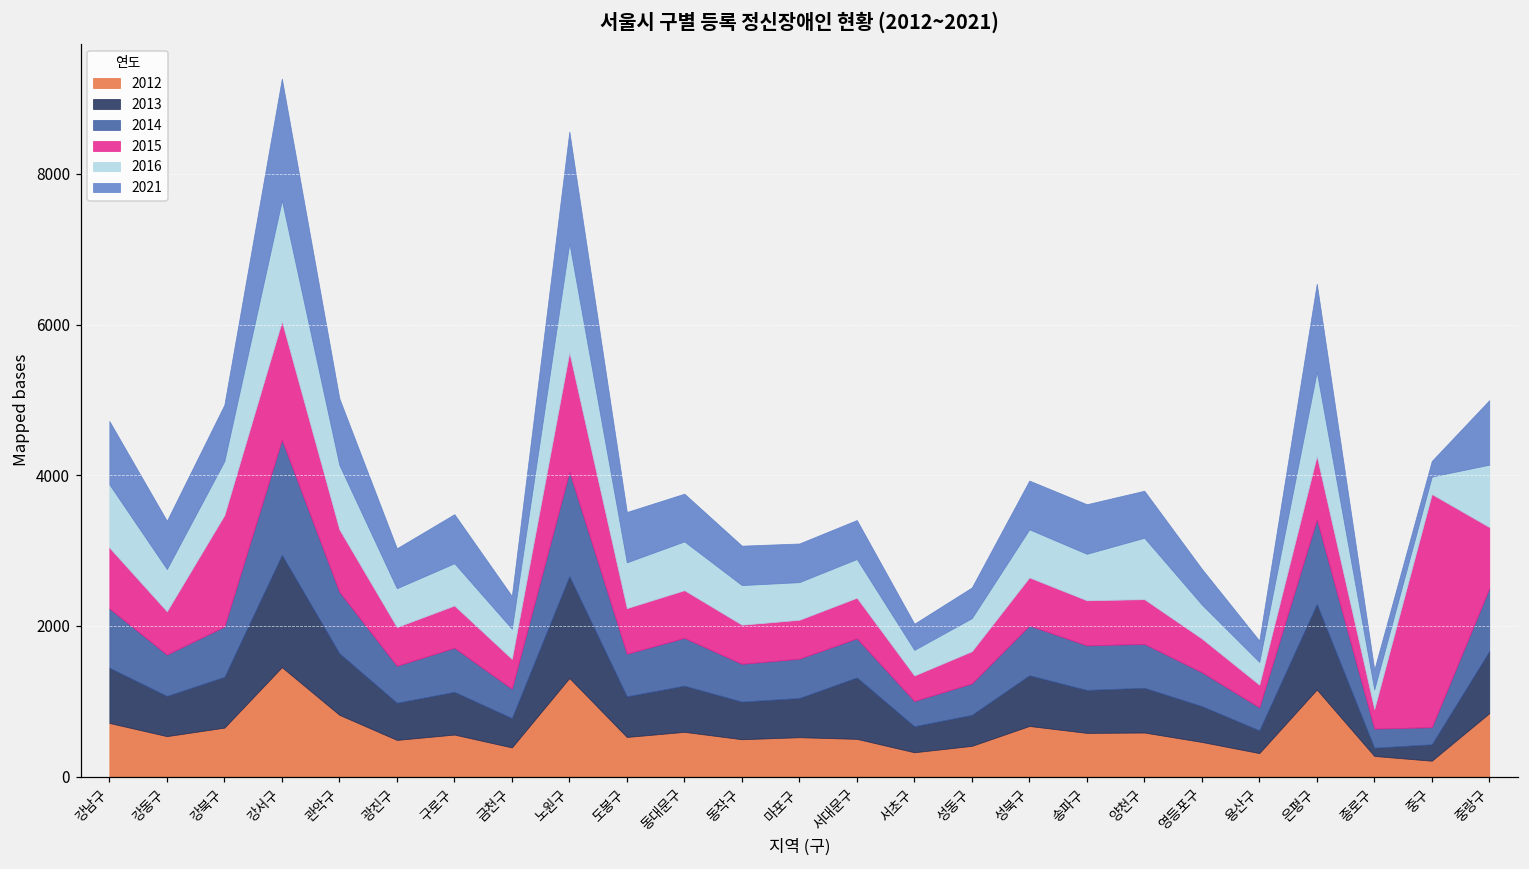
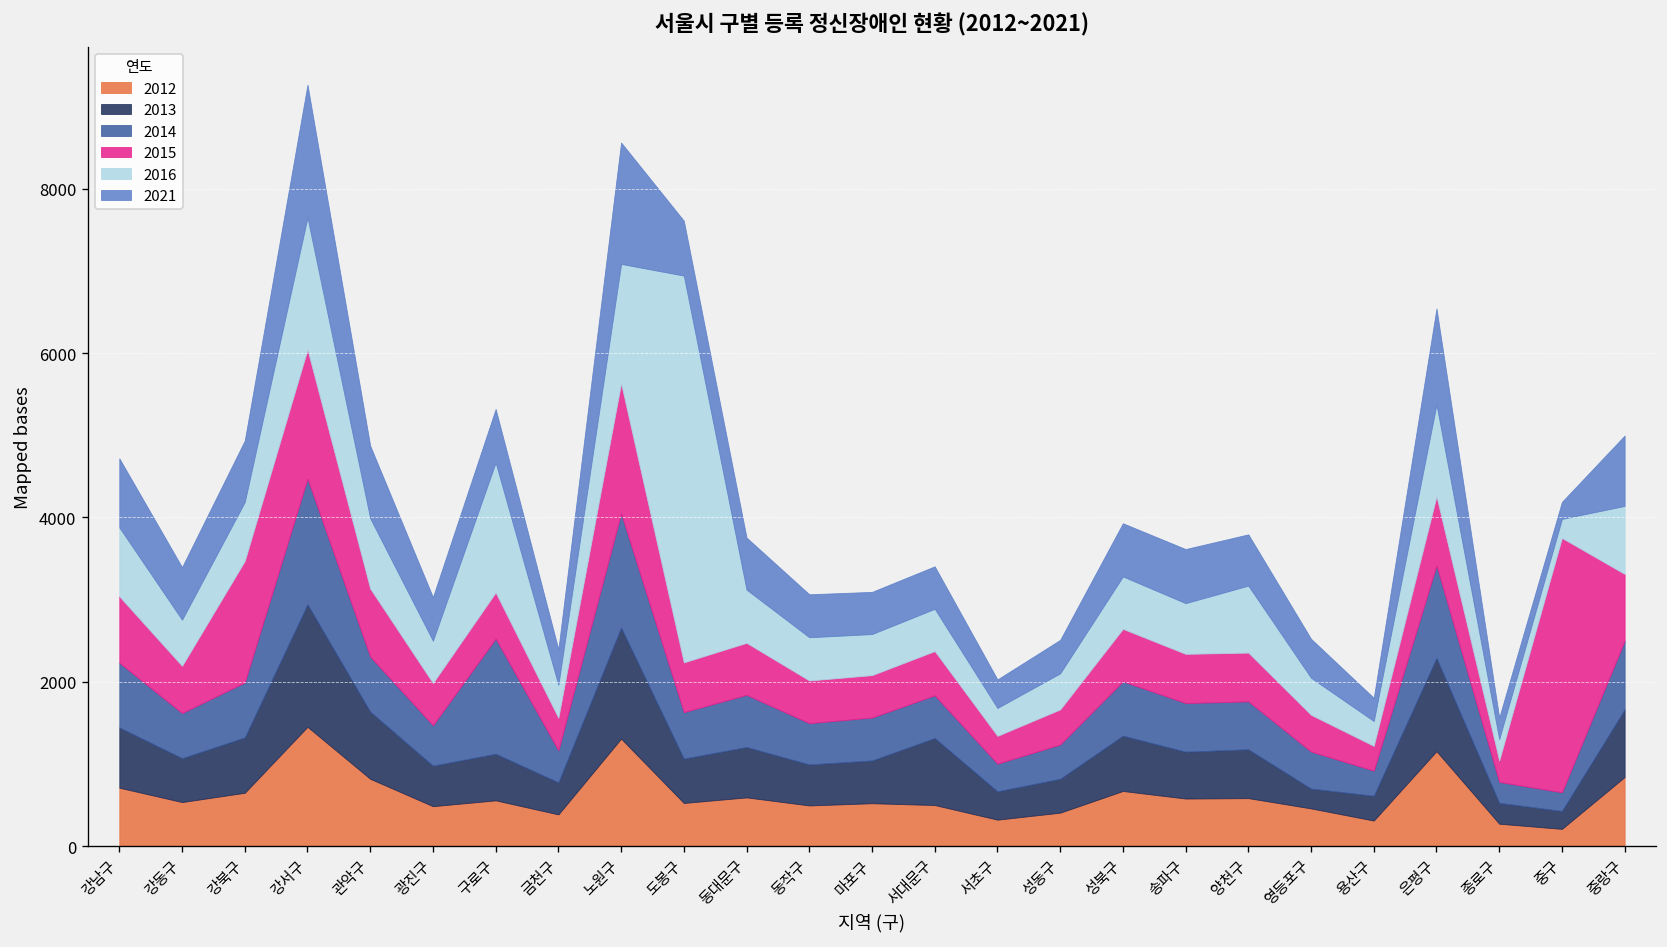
  {
    "2012": {
      "강남구": 700,
      "강동구": 500,
      "강북구": 700,
      "강서구": 1500,
      "관악구": 800,
      "광진구": 500,
      "구로구": 600,
      "금천구": 400,
      "노원구": 1300,
      "도봉구": 500,
      "동대문구": 600,
      "동작구": 500,
      "마포구": 500,
      "서대문구": 500,
      "서초구": 300,
      "성동구": 400,
      "성북구": 700,
      "송파구": 600,
      "양천구": 600,
      "영등포구": 500,
      "용산구": 300,
      "은평구": 1200,
      "종로구": 300,
      "중구": 200,
      "중랑구": 800
    },
    "2013": {
      "강남구": 700,
      "강동구": 500,
      "강북구": 700,
      "강서구": 1500,
      "관악구": 800,
      "광진구": 500,
      "구로구": 600,
      "금천구": 400,
      "노원구": 1400,
      "도봉구": 500,
      "동대문구": 600,
      "동작구": 500,
      "마포구": 500,
      "서대문구": 800,
      "서초구": 300,
      "성동구": 400,
      "성북구": 700,
      "송파구": 600,
      "양천구": 600,
-     "영등포구": 500,
+     "영등포구": 200,
      "용산구": 300,
      "은평구": 1100,
-     "종로구": 100,
+     "종로구": 300,
      "중구": 200,
      "중랑구": 800
    },
    "2014": {
      "강남구": 800,
      "강동구": 500,
      "강북구": 700,
      "강서구": 1500,
-     "관악구": 800,
+     "관악구": 700,
      "광진구": 500,
-     "구로구": 600,
+     "구로구": 1400,
      "금천구": 400,
      "노원구": 1400,
      "도봉구": 600,
      "동대문구": 600,
      "동작구": 500,
      "마포구": 500,
      "서대문구": 500,
      "서초구": 300,
      "성동구": 400,
      "성북구": 700,
      "송파구": 600,
      "양천구": 600,
      "영등포구": 500,
      "용산구": 300,
      "은평구": 1100,
      "종로구": 300,
      "중구": 200,
      "중랑구": 800
    },
    "2015": {
      "강남구": 800,
      "강동구": 600,
      "강북구": 1500,
      "강서구": 1600,
      "관악구": 800,
      "광진구": 500,
      "구로구": 600,
      "금천구": 400,
      "노원구": 1600,
      "도봉구": 600,
      "동대문구": 600,
      "동작구": 500,
      "마포구": 500,
      "서대문구": 500,
      "서초구": 300,
      "성동구": 400,
      "성북구": 600,
      "송파구": 600,
      "양천구": 600,
      "영등포구": 400,
      "용산구": 300,
      "은평구": 800,
      "종로구": 300,
      "중구": 3100,
      "중랑구": 800
    },
    "2016": {
      "강남구": 800,
      "강동구": 600,
      "강북구": 700,
      "강서구": 1600,
      "관악구": 900,
      "광진구": 500,
-     "구로구": 600,
+     "구로구": 1600,
      "금천구": 400,
      "노원구": 1500,
-     "도봉구": 600,
+     "도봉구": 4700,
      "동대문구": 600,
      "동작구": 500,
      "마포구": 500,
      "서대문구": 500,
      "서초구": 300,
      "성동구": 400,
      "성북구": 600,
      "송파구": 600,
      "양천구": 800,
      "영등포구": 500,
      "용산구": 300,
      "은평구": 1100,
      "종로구": 300,
      "중구": 200,
      "중랑구": 800
    },
    "2021": {
      "강남구": 800,
      "강동구": 600,
      "강북구": 700,
      "강서구": 1600,
      "관악구": 900,
      "광진구": 500,
      "구로구": 700,
      "금천구": 400,
      "노원구": 1500,
      "도봉구": 700,
      "동대문구": 600,
      "동작구": 500,
      "마포구": 500,
      "서대문구": 500,
      "서초구": 300,
      "성동구": 400,
      "성북구": 600,
      "송파구": 700,
      "양천구": 600,
      "영등포구": 500,
      "용산구": 300,
      "은평구": 1200,
      "종로구": 300,
      "중구": 200,
      "중랑구": 900
    }
  }
